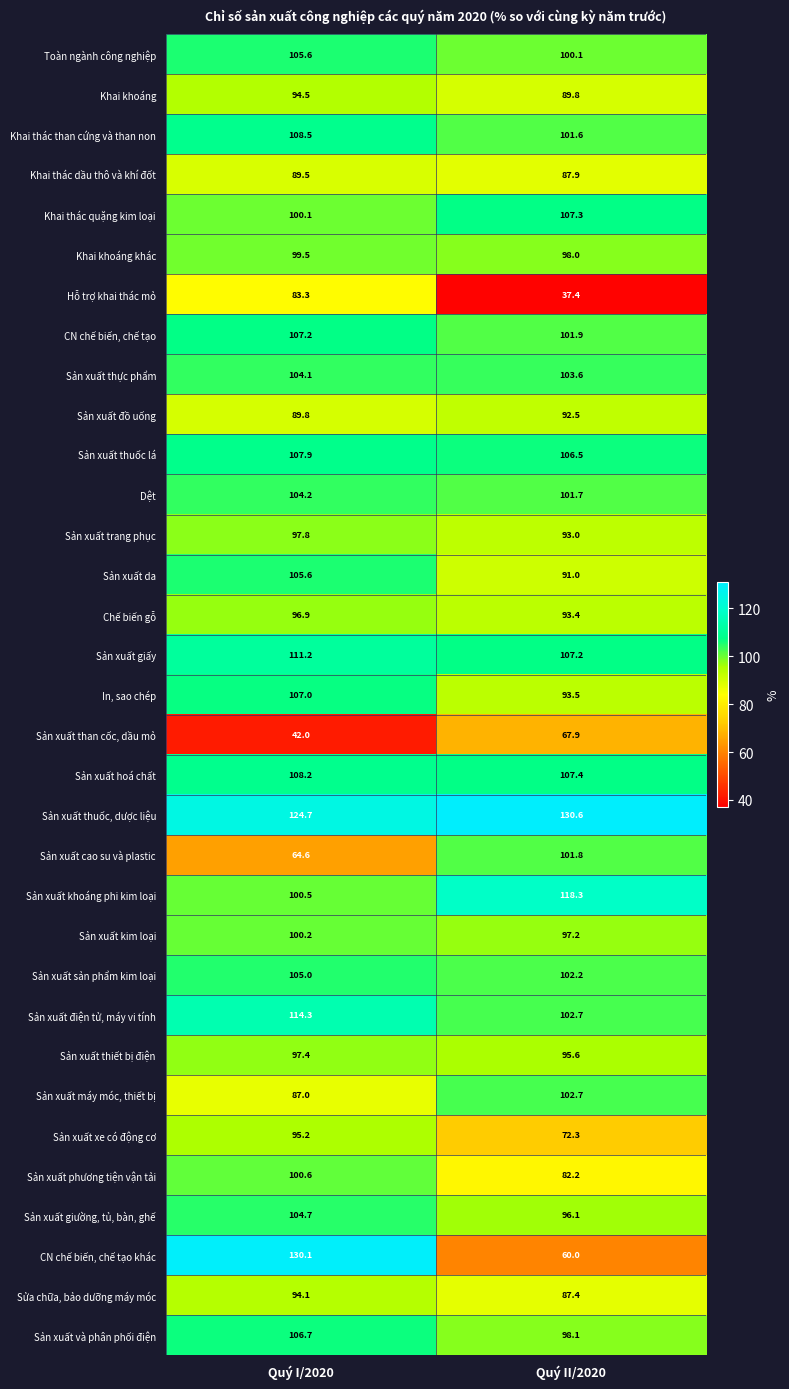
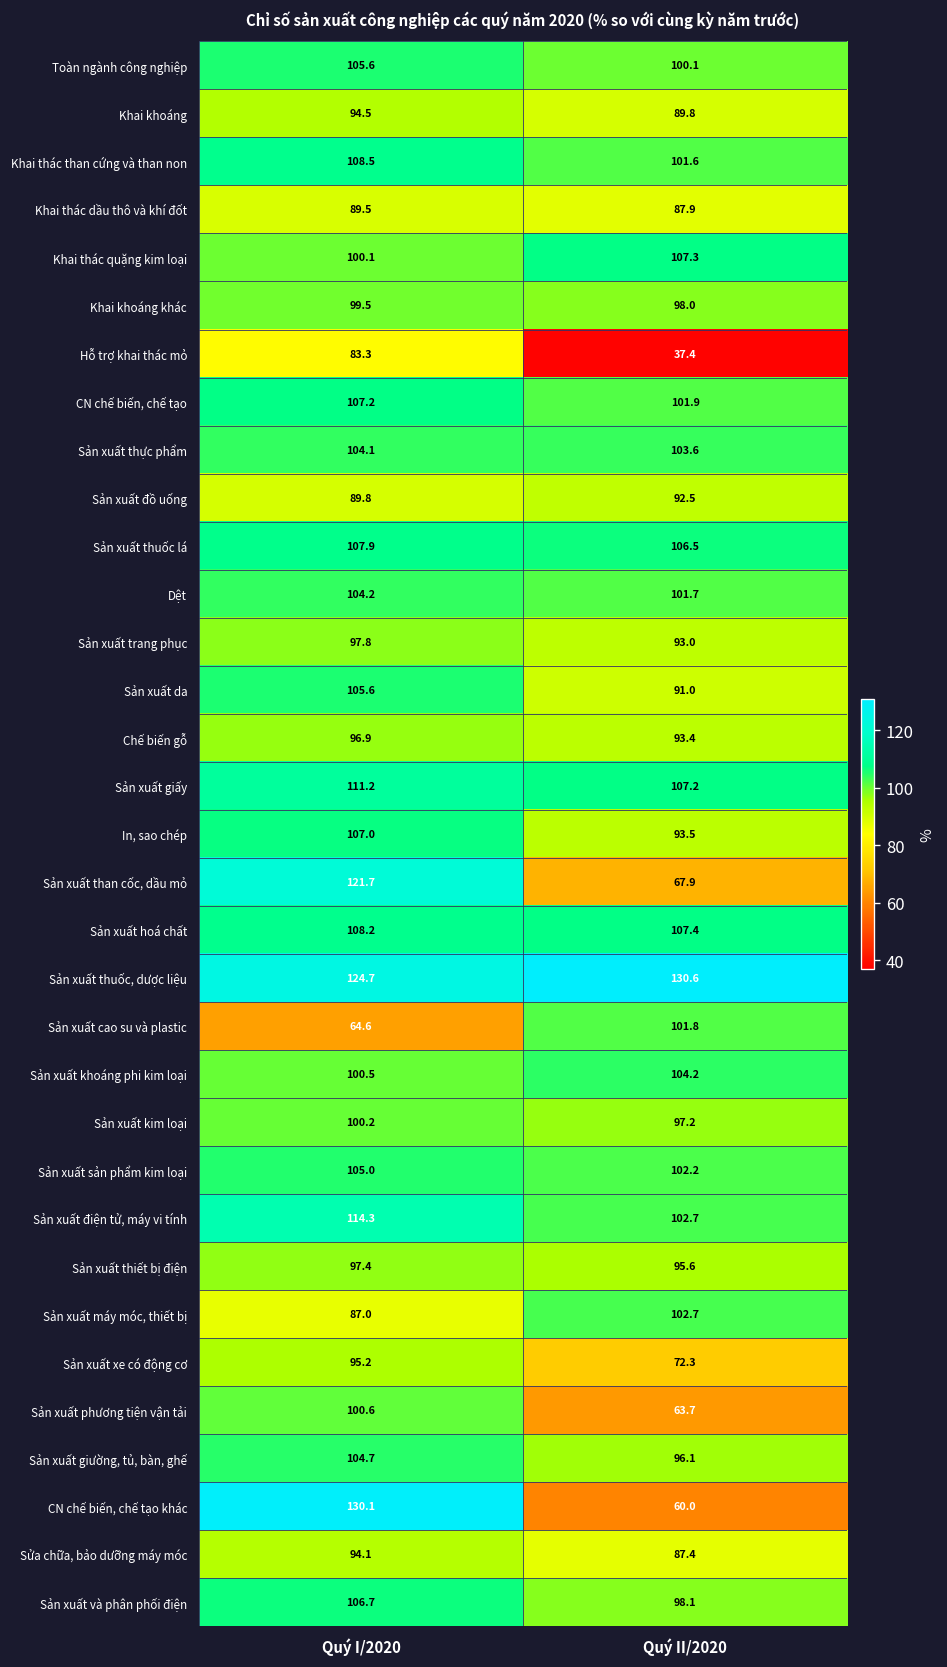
  {
    "Toàn ngành công nghiệp": {
      "Quý I/2020": 105.6,
      "Quý II/2020": 100.1
    },
    "Khai khoáng": {
      "Quý I/2020": 94.5,
      "Quý II/2020": 89.8
    },
    "Khai thác than cứng và than non": {
      "Quý I/2020": 108.5,
      "Quý II/2020": 101.6
    },
    "Khai thác dầu thô và khí đốt": {
      "Quý I/2020": 89.5,
      "Quý II/2020": 87.9
    },
    "Khai thác quặng kim loại": {
      "Quý I/2020": 100.1,
      "Quý II/2020": 107.3
    },
    "Khai khoáng khác": {
      "Quý I/2020": 99.5,
      "Quý II/2020": 98.0
    },
    "Hỗ trợ khai thác mỏ": {
      "Quý I/2020": 83.3,
      "Quý II/2020": 37.4
    },
    "CN chế biến, chế tạo": {
      "Quý I/2020": 107.2,
      "Quý II/2020": 101.9
    },
    "Sản xuất thực phẩm": {
      "Quý I/2020": 104.1,
      "Quý II/2020": 103.6
    },
    "Sản xuất đồ uống": {
      "Quý I/2020": 89.8,
      "Quý II/2020": 92.5
    },
    "Sản xuất thuốc lá": {
      "Quý I/2020": 107.9,
      "Quý II/2020": 106.5
    },
    "Dệt": {
      "Quý I/2020": 104.2,
      "Quý II/2020": 101.7
    },
    "Sản xuất trang phục": {
      "Quý I/2020": 97.8,
      "Quý II/2020": 93.0
    },
    "Sản xuất da": {
      "Quý I/2020": 105.6,
      "Quý II/2020": 91.0
    },
    "Chế biến gỗ": {
      "Quý I/2020": 96.9,
      "Quý II/2020": 93.4
    },
    "Sản xuất giấy": {
      "Quý I/2020": 111.2,
      "Quý II/2020": 107.2
    },
    "In, sao chép": {
      "Quý I/2020": 107.0,
      "Quý II/2020": 93.5
    },
    "Sản xuất than cốc, dầu mỏ": {
-     "Quý I/2020": 42.0,
+     "Quý I/2020": 121.7,
      "Quý II/2020": 67.9
    },
    "Sản xuất hoá chất": {
      "Quý I/2020": 108.2,
      "Quý II/2020": 107.4
    },
    "Sản xuất thuốc, dược liệu": {
      "Quý I/2020": 124.7,
      "Quý II/2020": 130.6
    },
    "Sản xuất cao su và plastic": {
      "Quý I/2020": 64.6,
      "Quý II/2020": 101.8
    },
    "Sản xuất khoáng phi kim loại": {
      "Quý I/2020": 100.5,
-     "Quý II/2020": 118.3
+     "Quý II/2020": 104.2
    },
    "Sản xuất kim loại": {
      "Quý I/2020": 100.2,
      "Quý II/2020": 97.2
    },
    "Sản xuất sản phẩm kim loại": {
      "Quý I/2020": 105.0,
      "Quý II/2020": 102.2
    },
    "Sản xuất điện tử, máy vi tính": {
      "Quý I/2020": 114.3,
      "Quý II/2020": 102.7
    },
    "Sản xuất thiết bị điện": {
      "Quý I/2020": 97.4,
      "Quý II/2020": 95.6
    },
    "Sản xuất máy móc, thiết bị": {
      "Quý I/2020": 87.0,
      "Quý II/2020": 102.7
    },
    "Sản xuất xe có động cơ": {
      "Quý I/2020": 95.2,
      "Quý II/2020": 72.3
    },
    "Sản xuất phương tiện vận tải": {
      "Quý I/2020": 100.6,
-     "Quý II/2020": 82.2
+     "Quý II/2020": 63.7
    },
    "Sản xuất giường, tủ, bàn, ghế": {
      "Quý I/2020": 104.7,
      "Quý II/2020": 96.1
    },
    "CN chế biến, chế tạo khác": {
      "Quý I/2020": 130.1,
      "Quý II/2020": 60.0
    },
    "Sửa chữa, bảo dưỡng máy móc": {
      "Quý I/2020": 94.1,
      "Quý II/2020": 87.4
    },
    "Sản xuất và phân phối điện": {
      "Quý I/2020": 106.7,
      "Quý II/2020": 98.1
    }
  }
